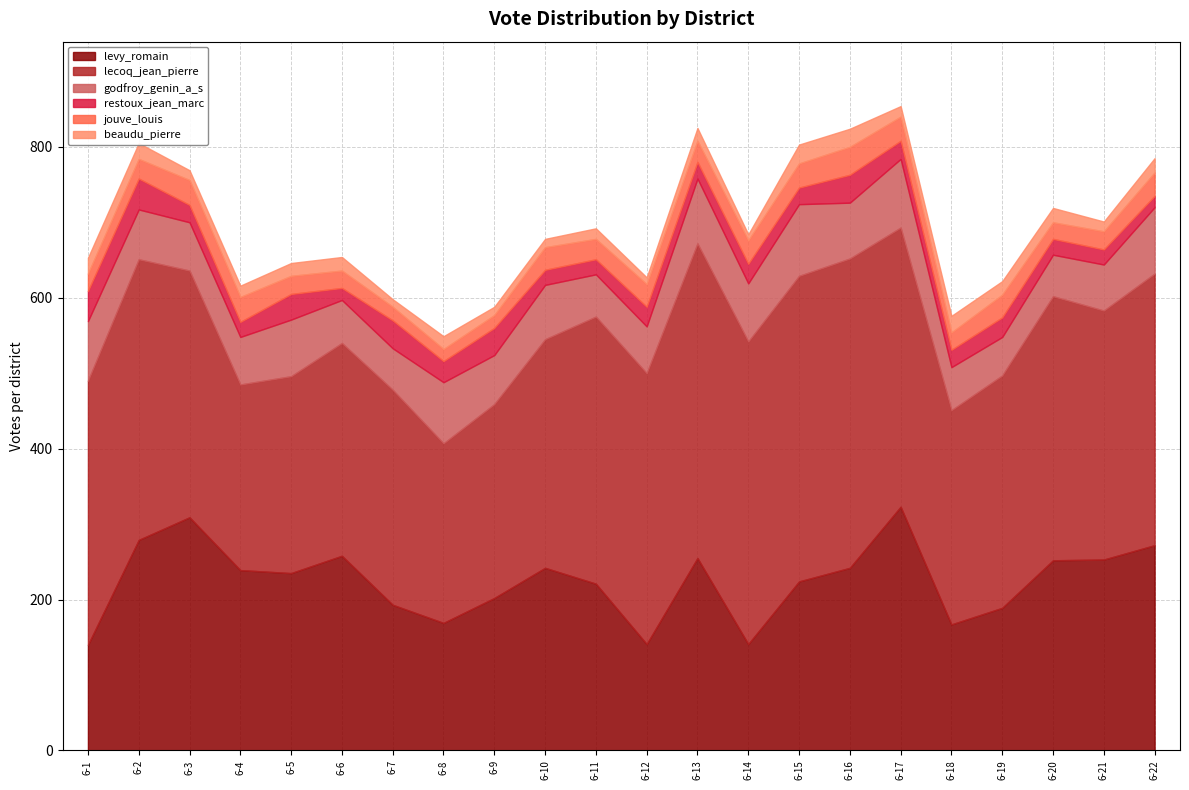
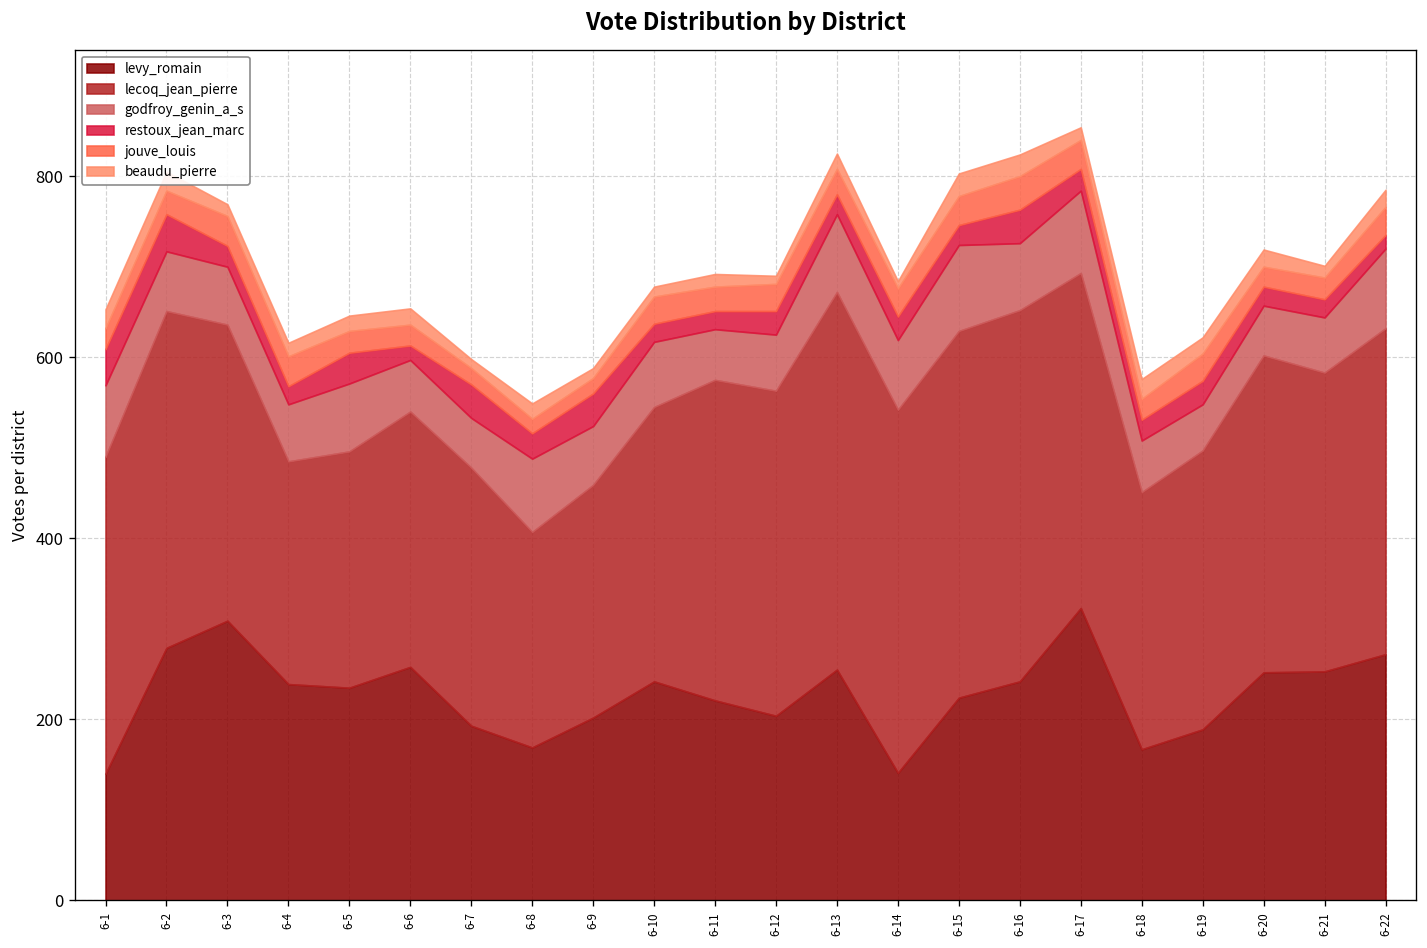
  {
    "levy_romain": {
      "6-1": 140,
      "6-2": 280,
      "6-3": 310,
      "6-4": 240,
      "6-5": 240,
      "6-6": 260,
      "6-7": 190,
      "6-8": 170,
      "6-9": 200,
      "6-10": 240,
      "6-11": 220,
-     "6-12": 140,
+     "6-12": 200,
      "6-13": 260,
      "6-14": 140,
      "6-15": 220,
      "6-16": 240,
      "6-17": 320,
      "6-18": 170,
      "6-19": 190,
      "6-20": 250,
      "6-21": 250,
      "6-22": 270
    }
  }
